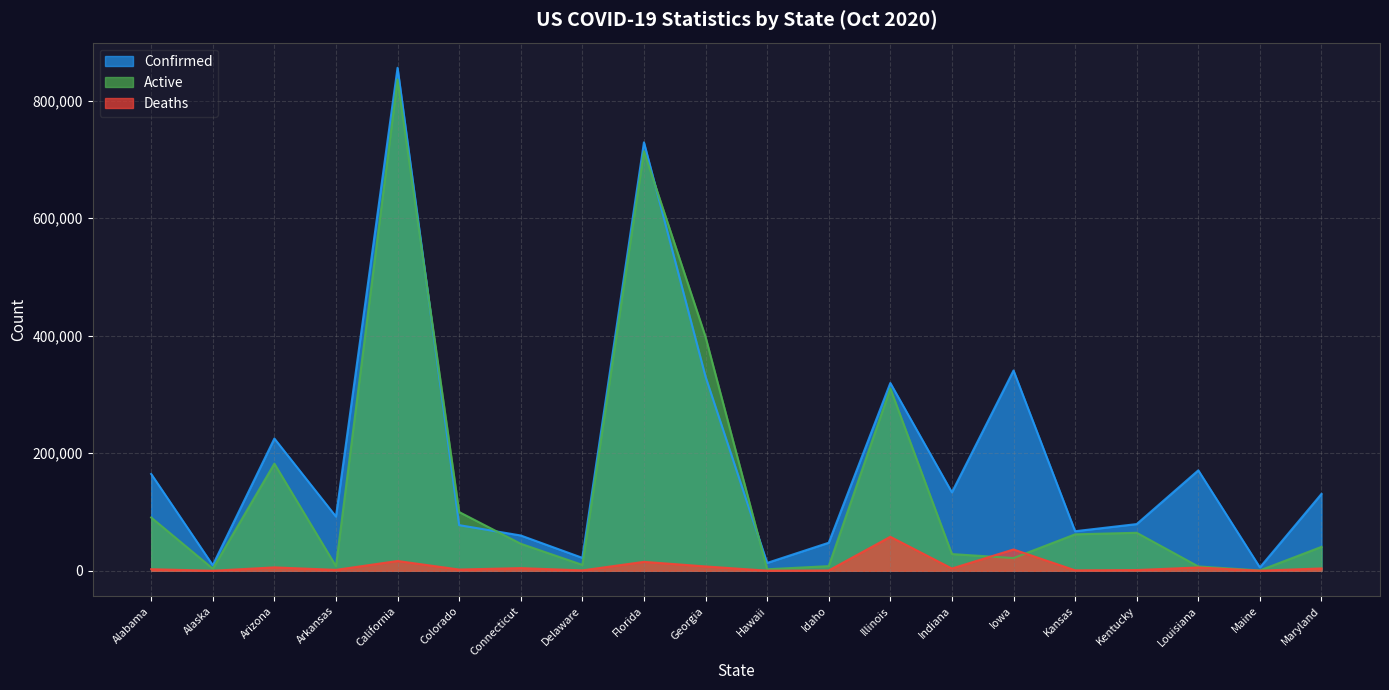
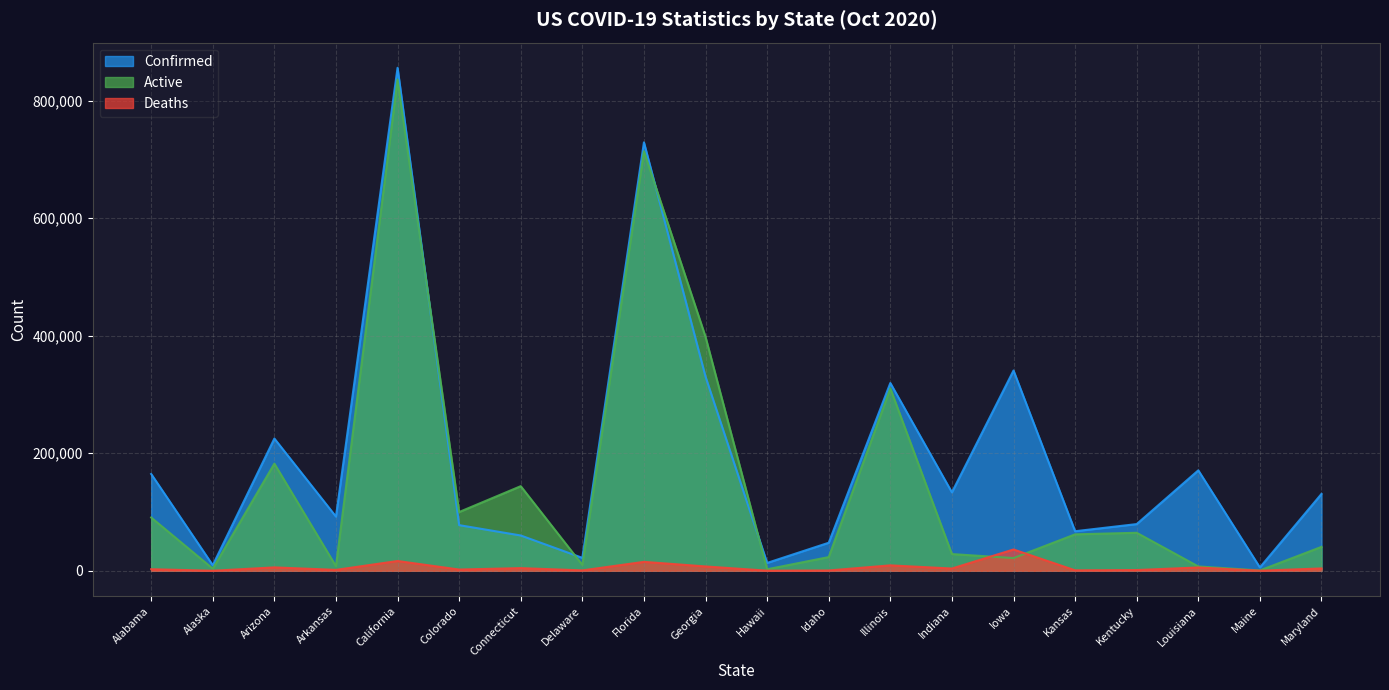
  {
    "Confirmed": {
      "Alabama": "160,000",
      "Alaska": "10,000",
      "Arizona": "220,000",
      "Arkansas": "90,000",
      "California": "860,000",
      "Colorado": "80,000",
      "Connecticut": "60,000",
      "Delaware": "20,000",
      "Florida": "730,000",
      "Georgia": "330,000",
      "Hawaii": "10,000",
      "Idaho": "50,000",
      "Illinois": "320,000",
      "Indiana": "130,000",
      "Iowa": "340,000",
      "Kansas": "70,000",
      "Kentucky": "80,000",
      "Louisiana": "170,000",
      "Maine": "10,000",
      "Maryland": "130,000"
    },
    "Active": {
      "Alabama": "90,000",
      "Arizona": "180,000",
      "Arkansas": "10,000",
      "California": "840,000",
      "Colorado": "100,000",
-     "Connecticut": "50,000",
+     "Connecticut": "140,000",
      "Delaware": "10,000",
      "Florida": "710,000",
      "Georgia": "400,000",
-     "Idaho": "10,000",
+     "Idaho": "20,000",
      "Illinois": "310,000",
      "Indiana": "30,000",
      "Iowa": "20,000",
      "Kansas": "60,000",
      "Kentucky": "60,000",
      "Maryland": "40,000"
    },
    "Deaths": {
      "Alabama": "0",
      "Arizona": "10,000",
      "Arkansas": "0",
      "California": "20,000",
      "Colorado": "0",
      "Connecticut": "0",
      "Delaware": "0",
      "Florida": "20,000",
      "Georgia": "10,000",
      "Idaho": "0",
-     "Illinois": "60,000",
+     "Illinois": "10,000",
      "Indiana": "0",
      "Iowa": "40,000",
      "Kansas": "0",
      "Kentucky": "0",
      "Maryland": "0"
    }
  }
